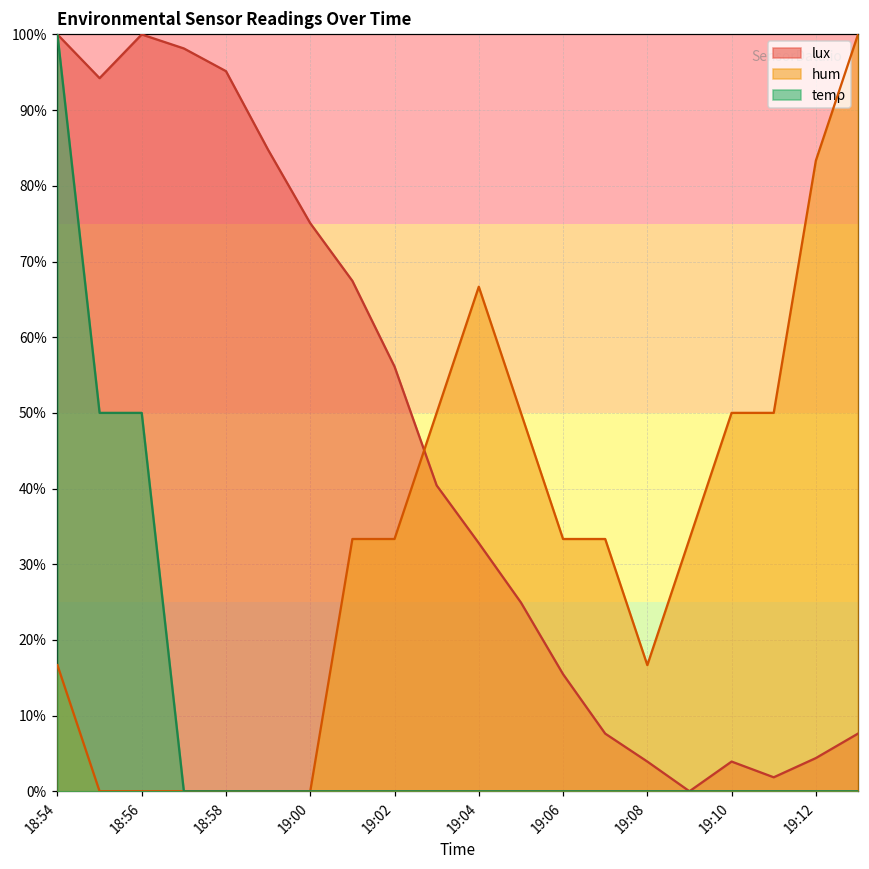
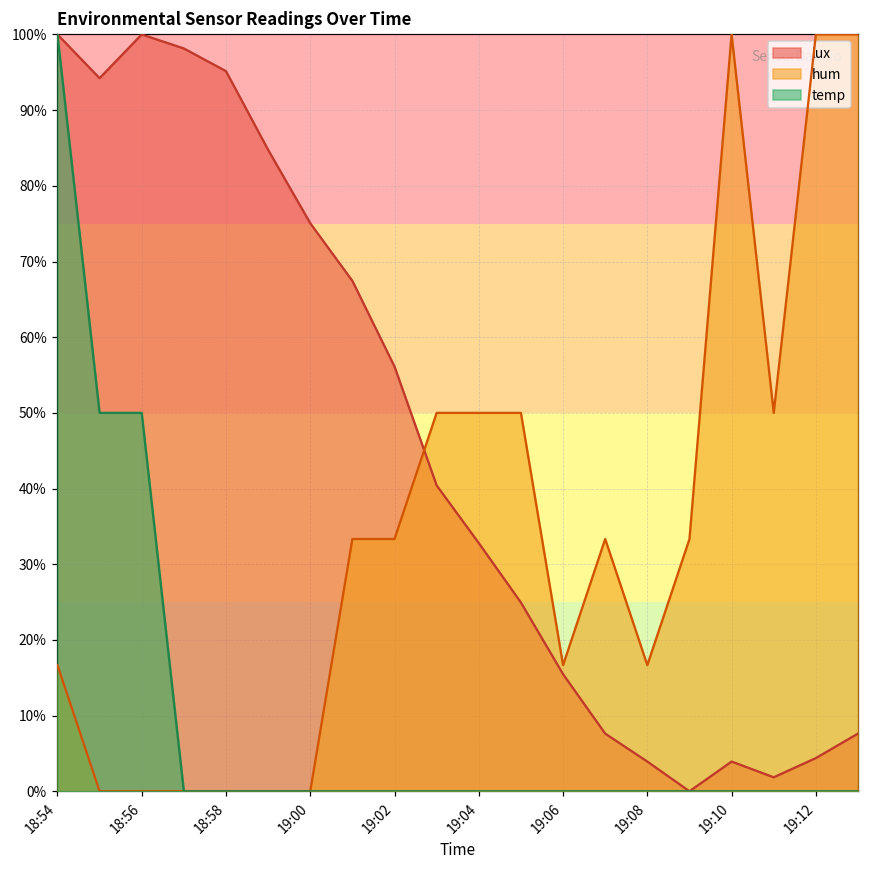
  {
    "lux": {
      "18:56": "100%",
      "18:58": "95%",
      "19:00": "75%",
      "19:02": "56%",
      "19:04": "33%",
      "19:06": "15%",
      "19:08": "4%",
      "19:10": "4%",
      "19:12": "4%"
    },
    "hum": {
      "18:54": "17%",
      "18:56": "0%",
      "19:02": "33%",
-     "19:04": "67%",
-     "19:06": "33%",
+     "19:04": "50%",
+     "19:06": "17%",
      "19:08": "17%",
-     "19:10": "50%",
-     "19:12": "83%"
+     "19:10": "100%",
+     "19:12": "100%"
    },
    "temp": {
      "18:56": "50%",
      "19:02": "0%",
      "19:04": "0%",
      "19:06": "0%",
      "19:08": "0%",
      "19:10": "0%",
      "19:12": "0%"
    }
  }
